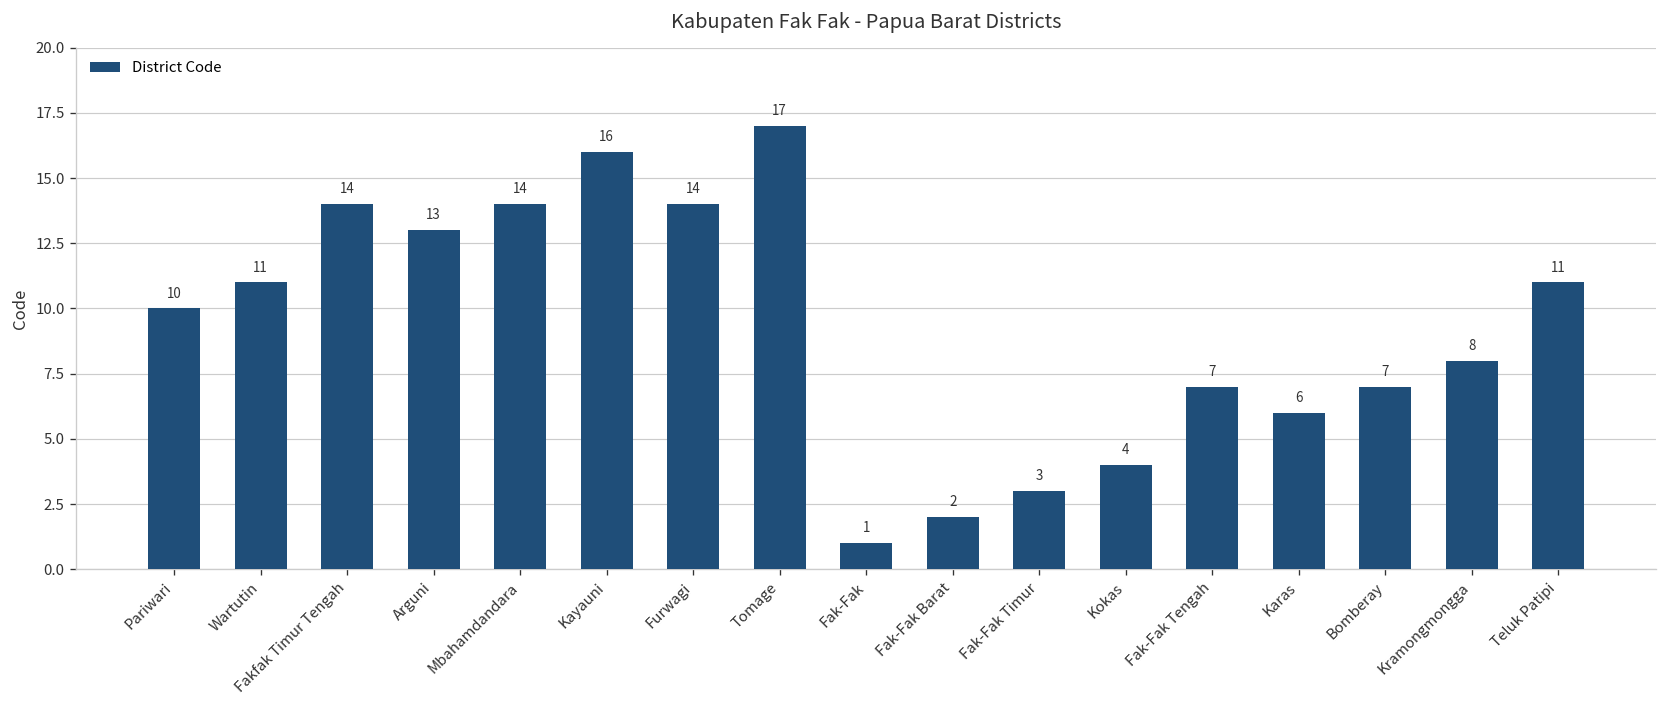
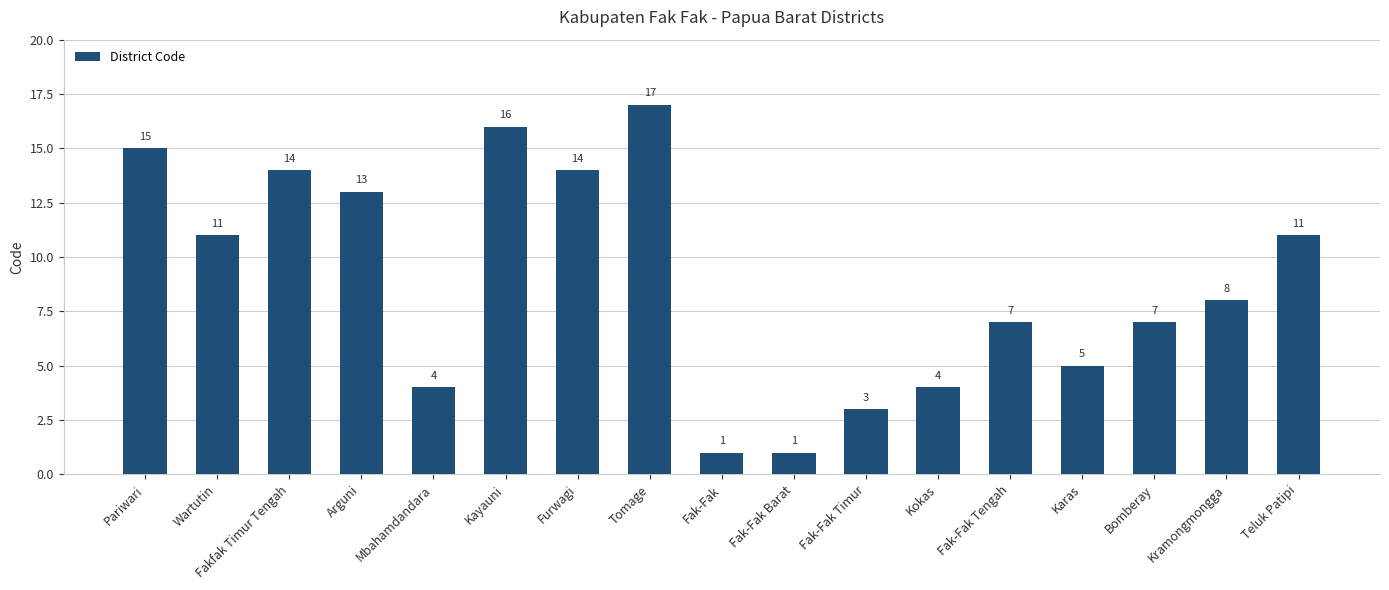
  {
-   "Pariwari": 10,
+   "Pariwari": 15,
    "Wartutin": 11,
    "Fakfak Timur Tengah": 14,
    "Arguni": 13,
-   "Mbahamdandara": 14,
+   "Mbahamdandara": 4,
    "Kayauni": 16,
    "Furwagi": 14,
    "Tomage": 17,
    "Fak-Fak": 1,
-   "Fak-Fak Barat": 2,
+   "Fak-Fak Barat": 1,
    "Fak-Fak Timur": 3,
    "Kokas": 4,
    "Fak-Fak Tengah": 7,
-   "Karas": 6,
+   "Karas": 5,
    "Bomberay": 7,
    "Kramongmongga": 8,
    "Teluk Patipi": 11
  }
